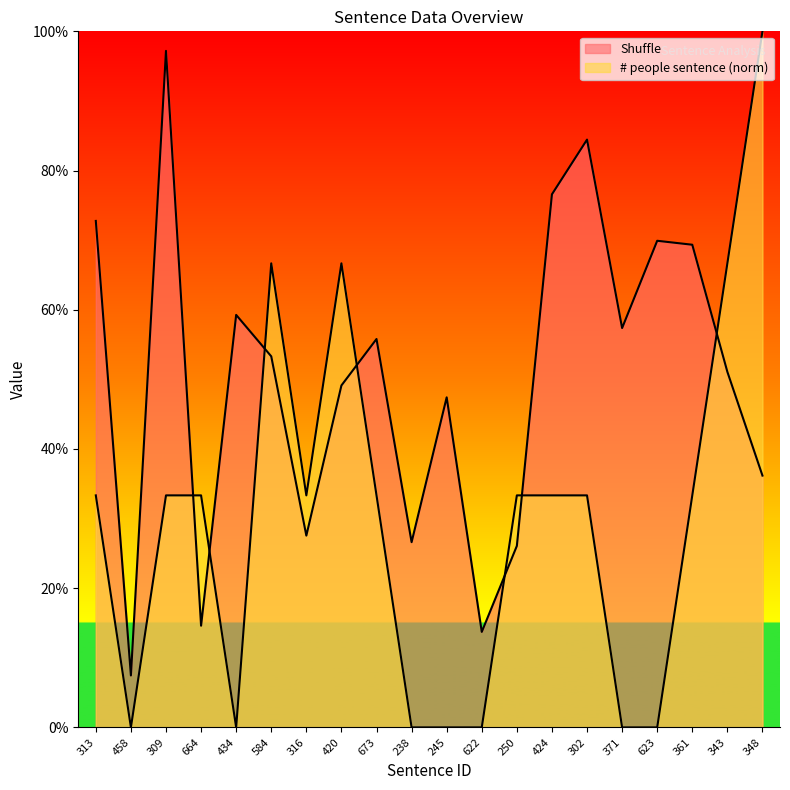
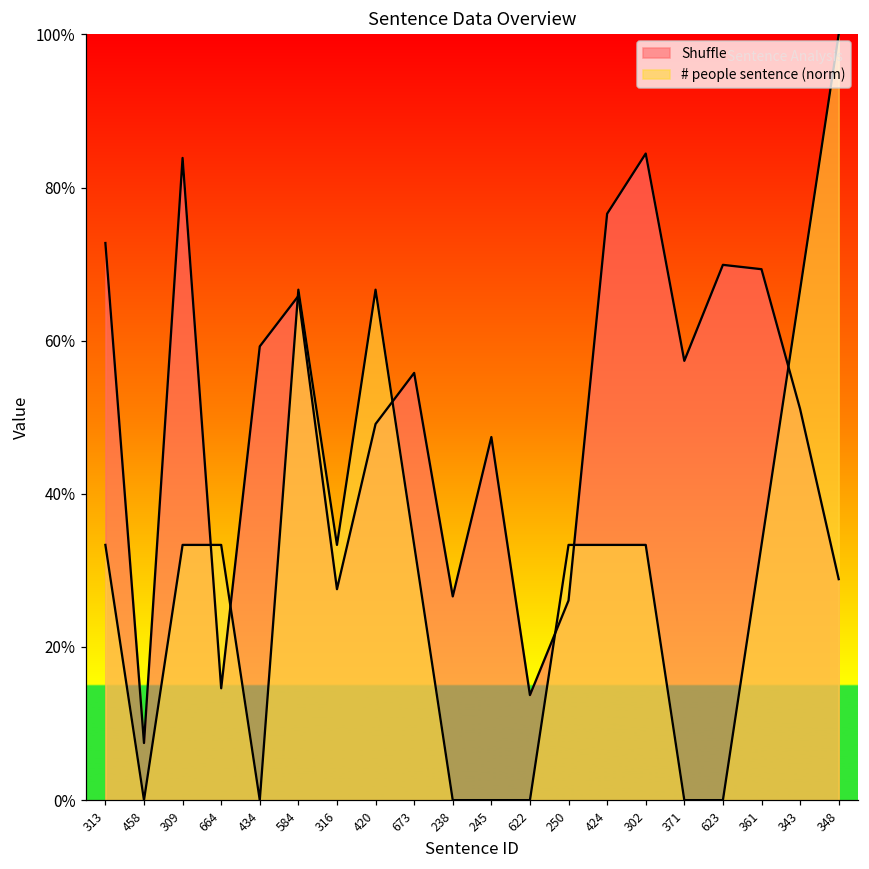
  {
    "Shuffle": {
      "313": "73%",
      "458": "7%",
-     "309": "97%",
+     "309": "84%",
      "664": "15%",
      "434": "59%",
-     "584": "53%",
+     "584": "66%",
      "316": "28%",
      "420": "49%",
      "673": "56%",
      "238": "27%",
      "245": "47%",
      "622": "14%",
      "250": "26%",
      "424": "77%",
      "302": "84%",
      "371": "57%",
      "623": "70%",
      "361": "69%",
      "343": "51%",
-     "348": "36%"
+     "348": "29%"
    },
    "# people sentence (norm)": {
      "313": "33%",
      "458": "0%",
      "309": "33%",
      "664": "33%",
      "434": "0%",
      "584": "67%",
      "316": "33%",
      "420": "67%",
      "673": "33%",
      "238": "0%",
      "245": "0%",
      "622": "0%",
      "250": "33%",
      "424": "33%",
      "302": "33%",
      "371": "0%",
      "623": "0%",
      "361": "33%",
      "343": "67%",
      "348": "100%"
    }
  }
